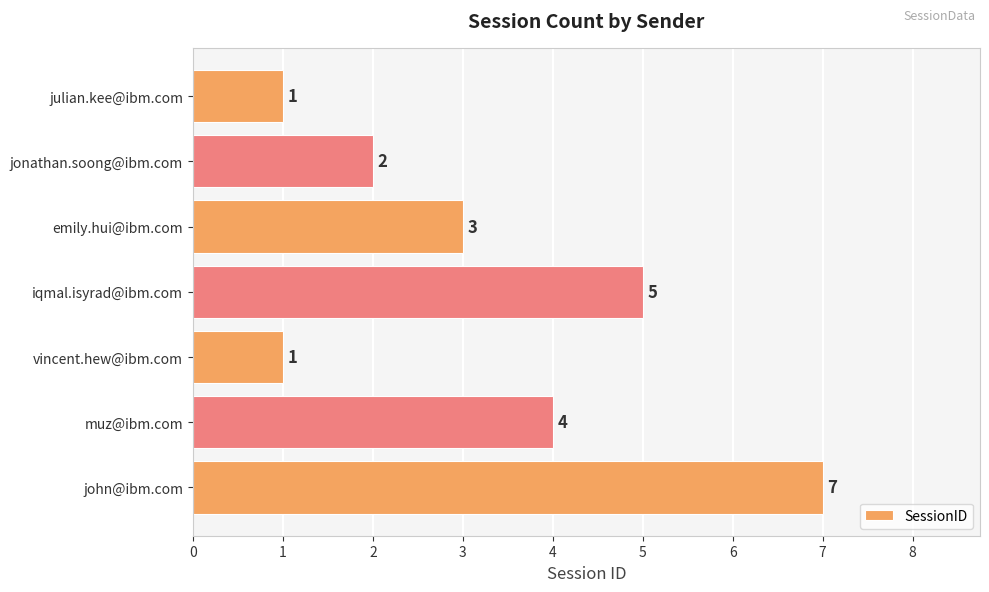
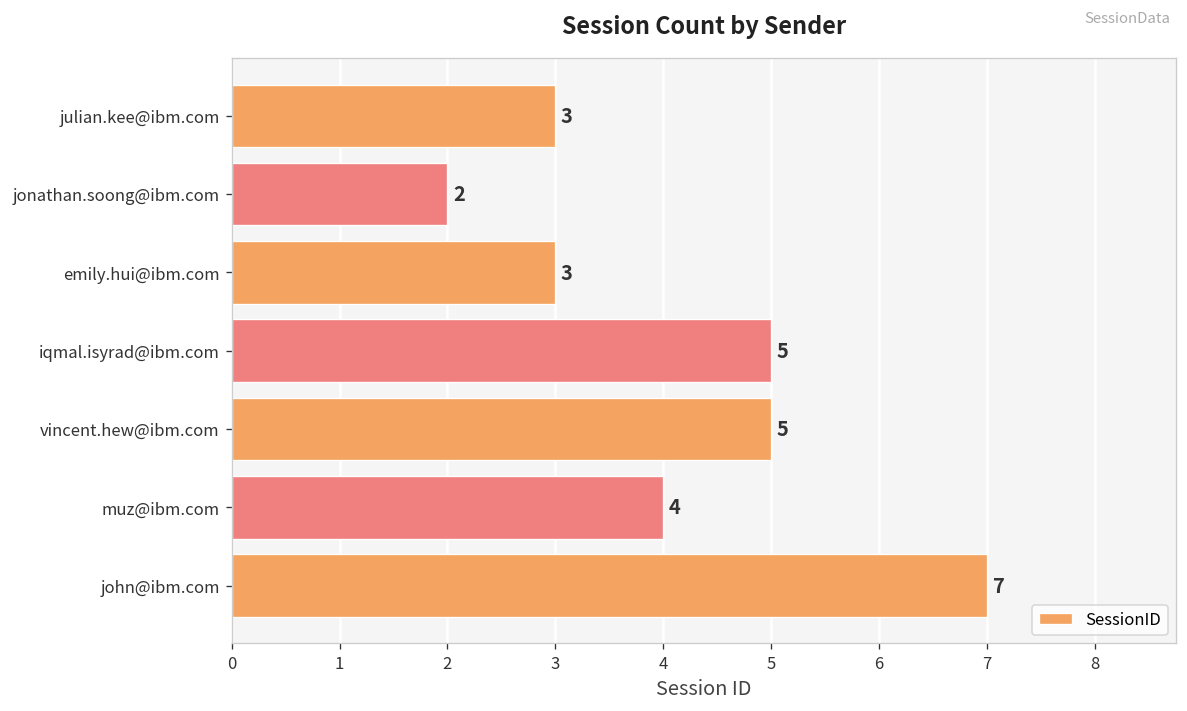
  {
-   "julian.kee@ibm.com": 1,
+   "julian.kee@ibm.com": 3,
    "jonathan.soong@ibm.com": 2,
    "emily.hui@ibm.com": 3,
    "iqmal.isyrad@ibm.com": 5,
-   "vincent.hew@ibm.com": 1,
+   "vincent.hew@ibm.com": 5,
    "muz@ibm.com": 4,
    "john@ibm.com": 7
  }
